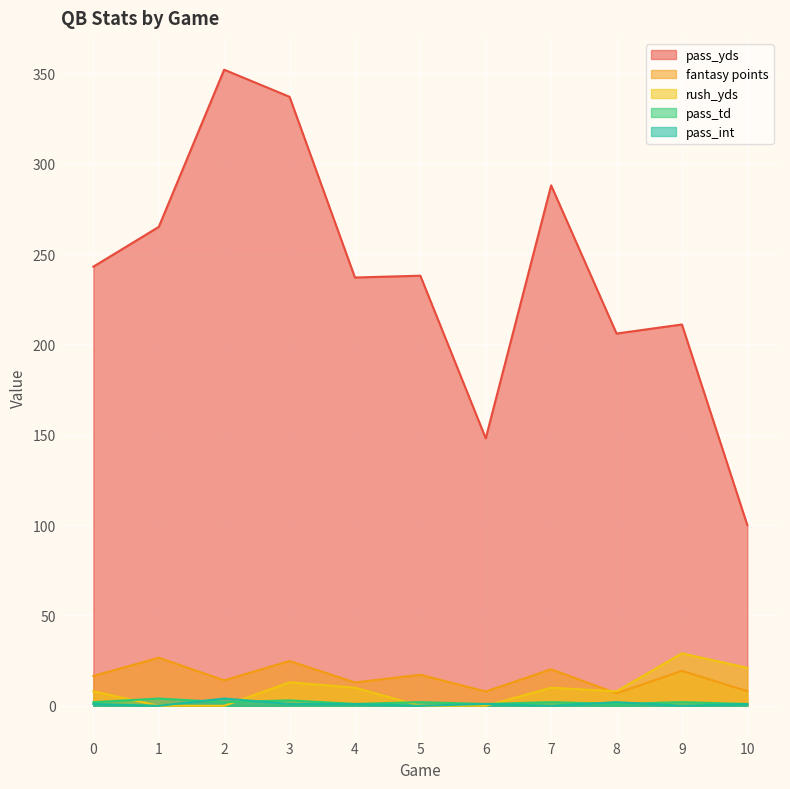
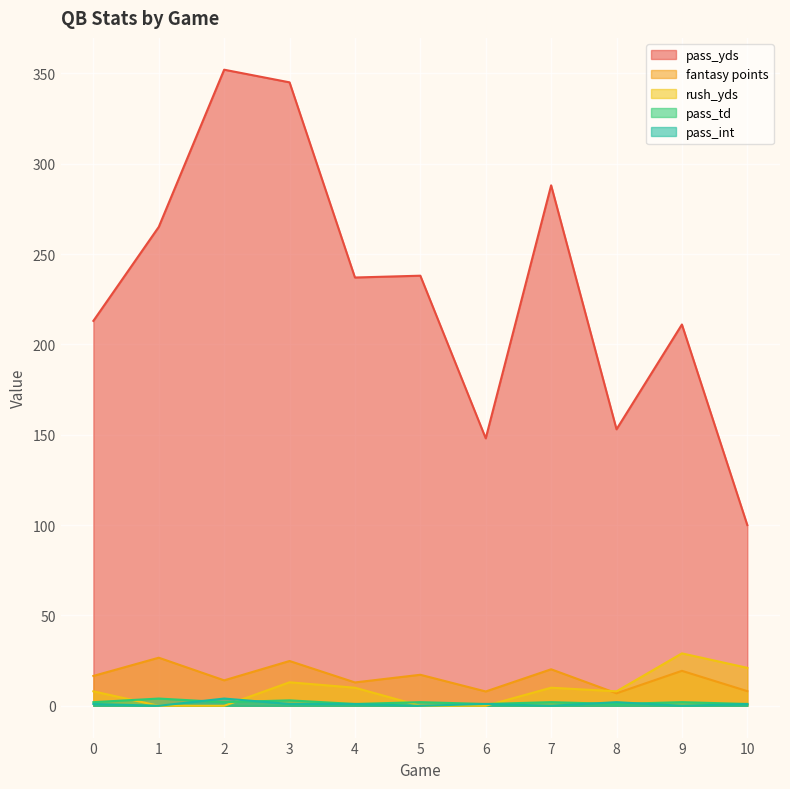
  {
    "pass_yds": {
-     "0": 243,
+     "0": 213,
      "1": 265,
      "2": 352,
-     "3": 337,
+     "3": 345,
      "4": 237,
      "5": 238,
      "6": 148,
      "7": 288,
-     "8": 206,
+     "8": 153,
      "9": 211,
      "10": 100
    }
  }
